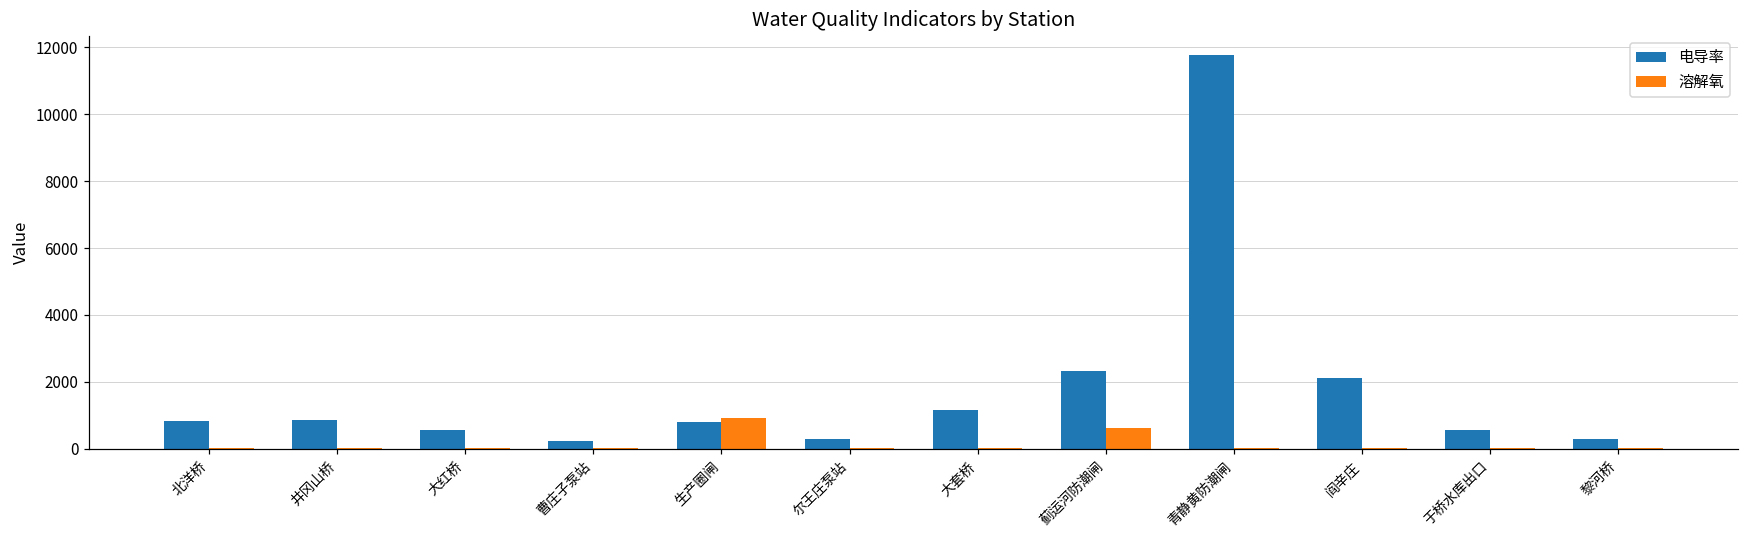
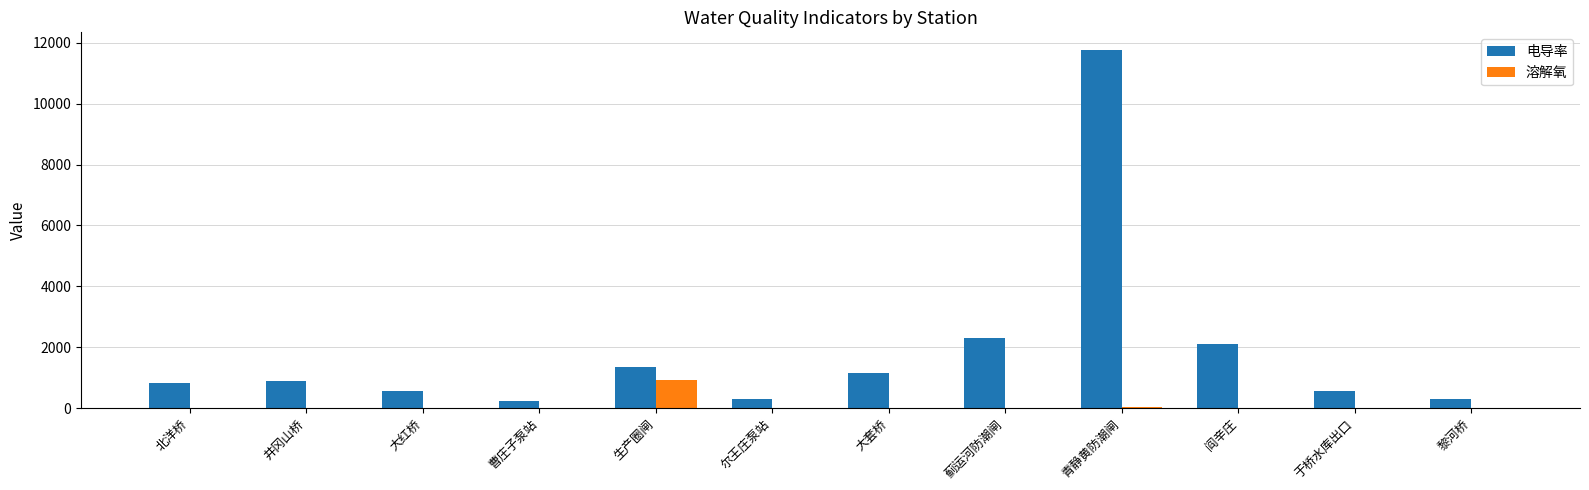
  {
    "电导率": {
      "北洋桥": 800,
      "井冈山桥": 900,
      "大红桥": 500,
      "曹庄子泵站": 200,
-     "生产圈闸": 800,
+     "生产圈闸": 1400,
      "尔王庄泵站": 300,
      "大套桥": 1200,
      "蓟运河防潮闸": 2300,
      "青静黄防潮闸": 11800,
      "阎辛庄": 2100,
      "于桥水库出口": 500,
      "黎河桥": 300
    },
    "溶解氧": {
      "生产圈闸": 900,
-     "蓟运河防潮闸": 600
+     "蓟运河防潮闸": 0
    }
  }
